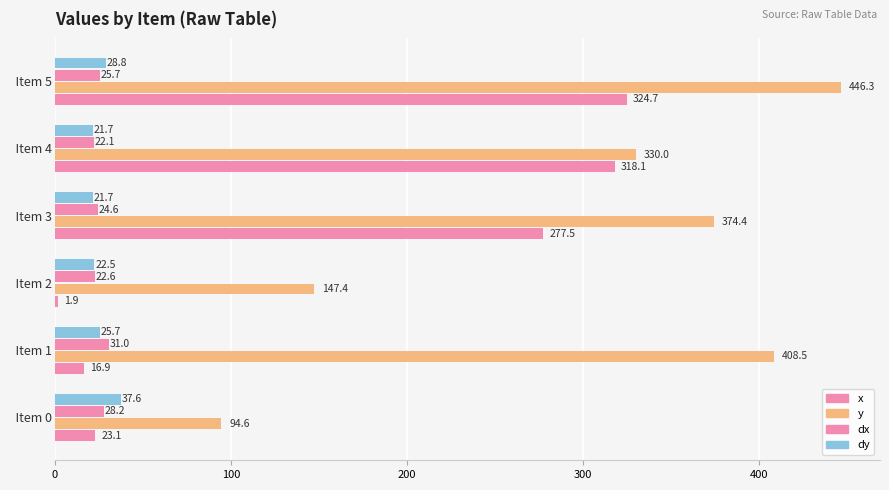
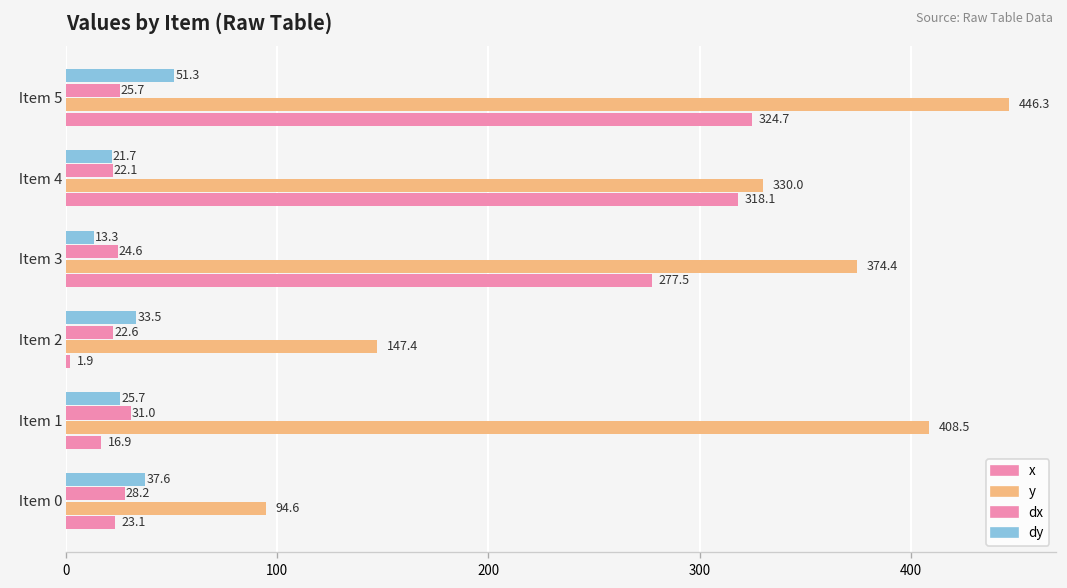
  {
    "y": {
      "Item 5": 446.3,
      "Item 4": 330.0,
      "Item 3": 374.4,
      "Item 2": 147.4,
      "Item 1": 408.5,
      "Item 0": 94.6
    },
    "dy": {
-     "Item 5": 28.8,
+     "Item 5": 51.3,
      "Item 4": 21.7,
-     "Item 3": 21.7,
-     "Item 2": 22.5,
+     "Item 3": 13.3,
+     "Item 2": 33.5,
      "Item 1": 25.7,
      "Item 0": 37.6
    }
  }
